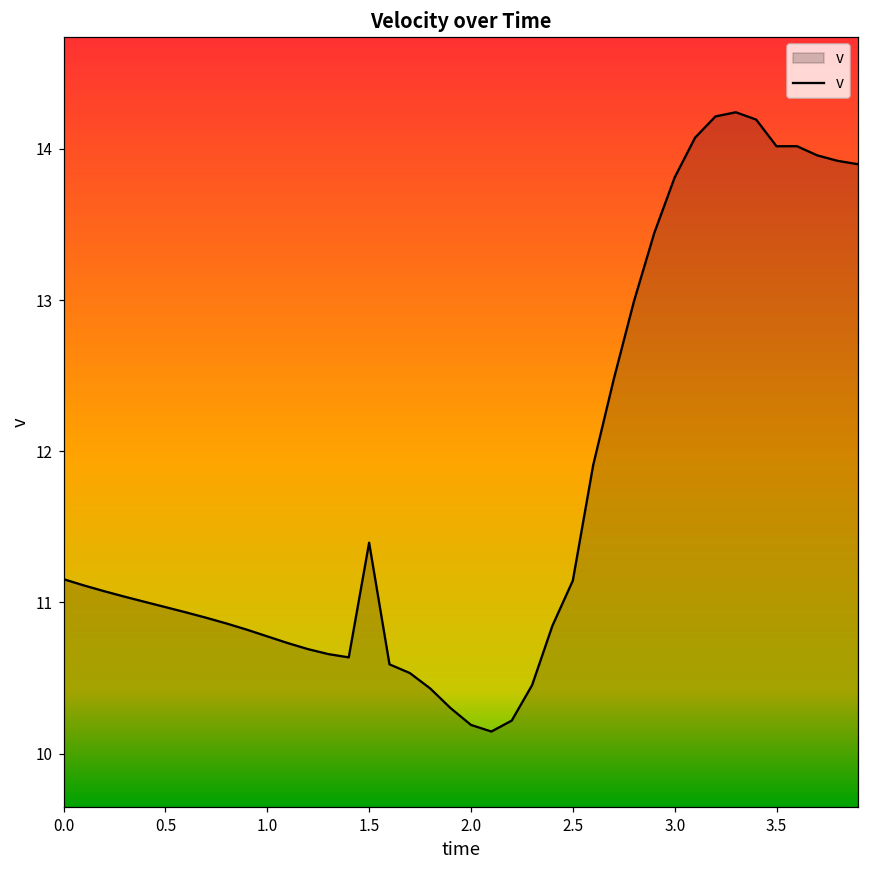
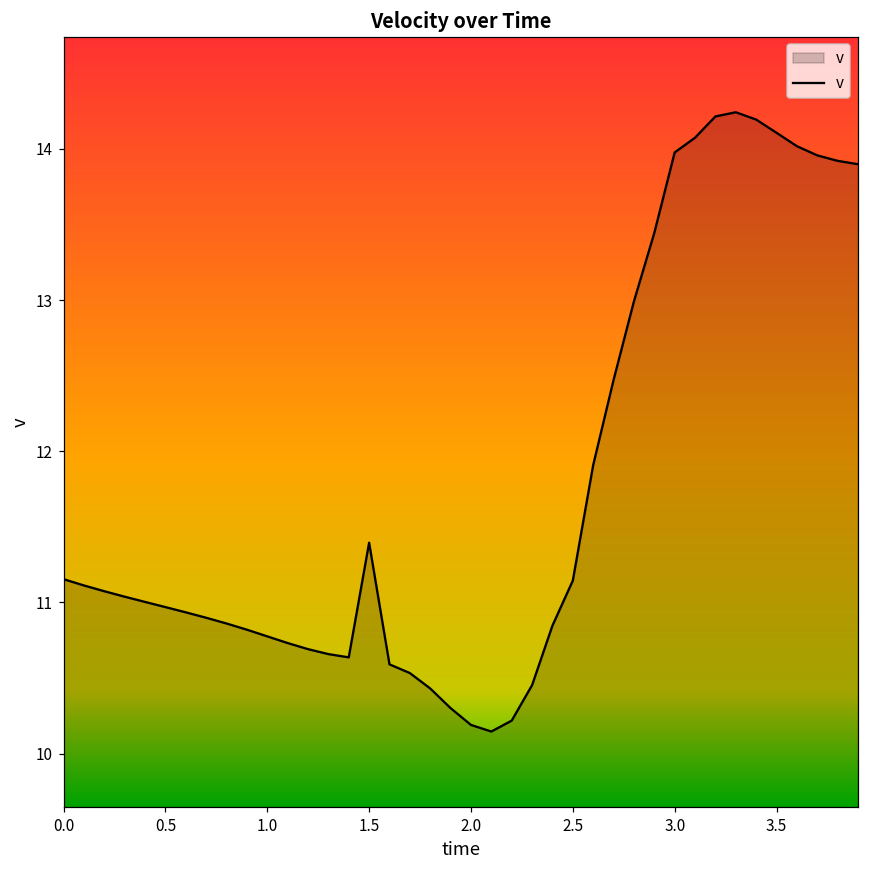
  {
    "0.0": 11.15,
    "0.5": 10.97,
    "1.0": 10.78,
    "1.5": 11.39,
    "2.0": 10.19,
    "2.5": 11.14,
-   "3.0": 13.81,
-   "3.5": 14.02
+   "3.0": 13.98,
+   "3.5": 14.11
  }
